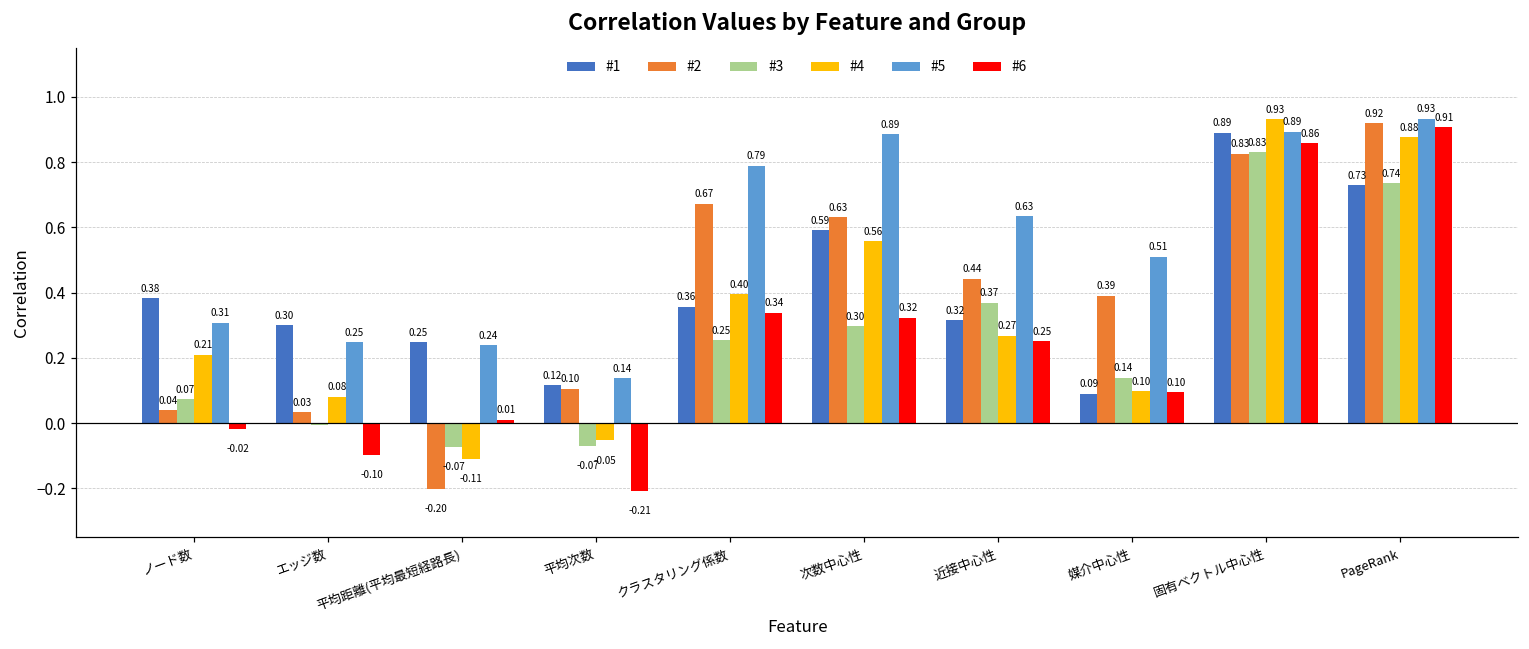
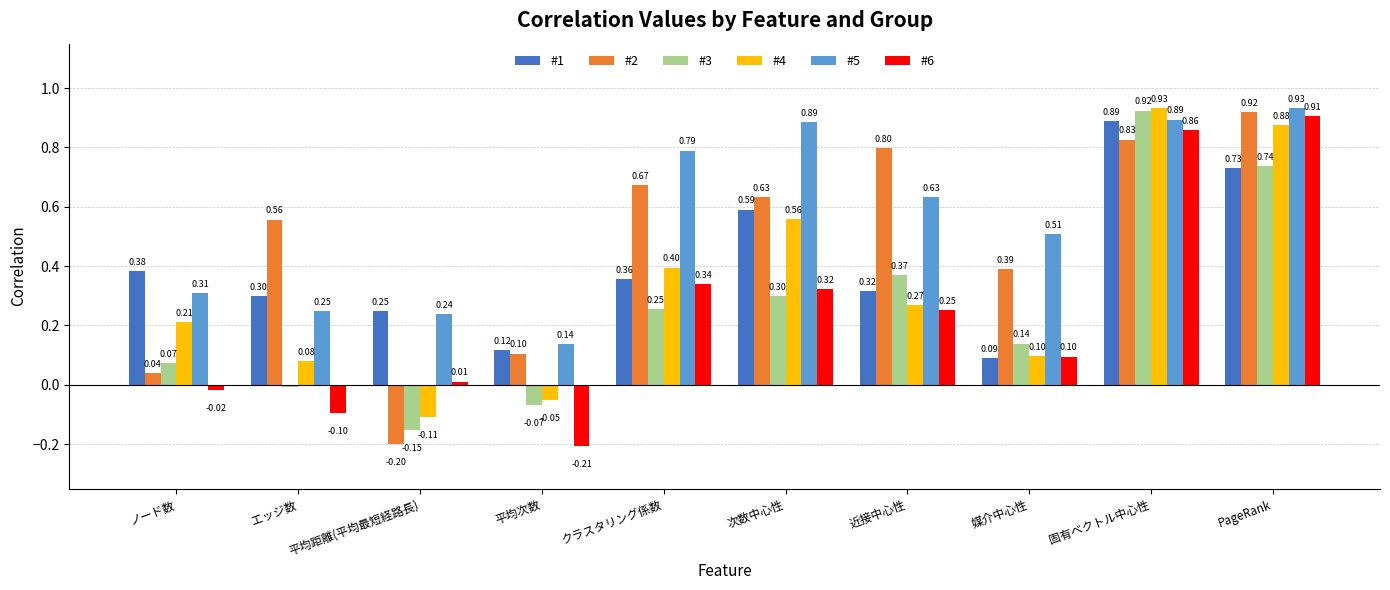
  {
    "#2": {
      "ノード数": 0.04,
-     "エッジ数": 0.03,
+     "エッジ数": 0.56,
      "平均距離(平均最短経路長)": -0.20,
      "平均次数": 0.10,
      "クラスタリング係数": 0.67,
      "次数中心性": 0.63,
-     "近接中心性": 0.44,
+     "近接中心性": 0.80,
      "媒介中心性": 0.39,
      "固有ベクトル中心性": 0.83,
      "PageRank": 0.92
    },
    "#3": {
      "ノード数": 0.07,
-     "平均距離(平均最短経路長)": -0.07,
+     "平均距離(平均最短経路長)": -0.15,
      "平均次数": -0.07,
      "クラスタリング係数": 0.25,
      "次数中心性": 0.30,
      "近接中心性": 0.37,
      "媒介中心性": 0.14,
-     "固有ベクトル中心性": 0.83,
+     "固有ベクトル中心性": 0.92,
      "PageRank": 0.74
    },
    "#4": {
      "ノード数": 0.21,
      "エッジ数": 0.08,
      "平均距離(平均最短経路長)": -0.11,
      "平均次数": -0.05,
      "クラスタリング係数": 0.40,
      "次数中心性": 0.56,
      "近接中心性": 0.27,
      "媒介中心性": 0.10,
      "固有ベクトル中心性": 0.93,
      "PageRank": 0.88
    },
    "#6": {
      "ノード数": -0.02,
      "エッジ数": -0.10,
      "平均距離(平均最短経路長)": 0.01,
      "平均次数": -0.21,
      "クラスタリング係数": 0.34,
      "次数中心性": 0.32,
      "近接中心性": 0.25,
      "媒介中心性": 0.10,
      "固有ベクトル中心性": 0.86,
      "PageRank": 0.91
    }
  }
